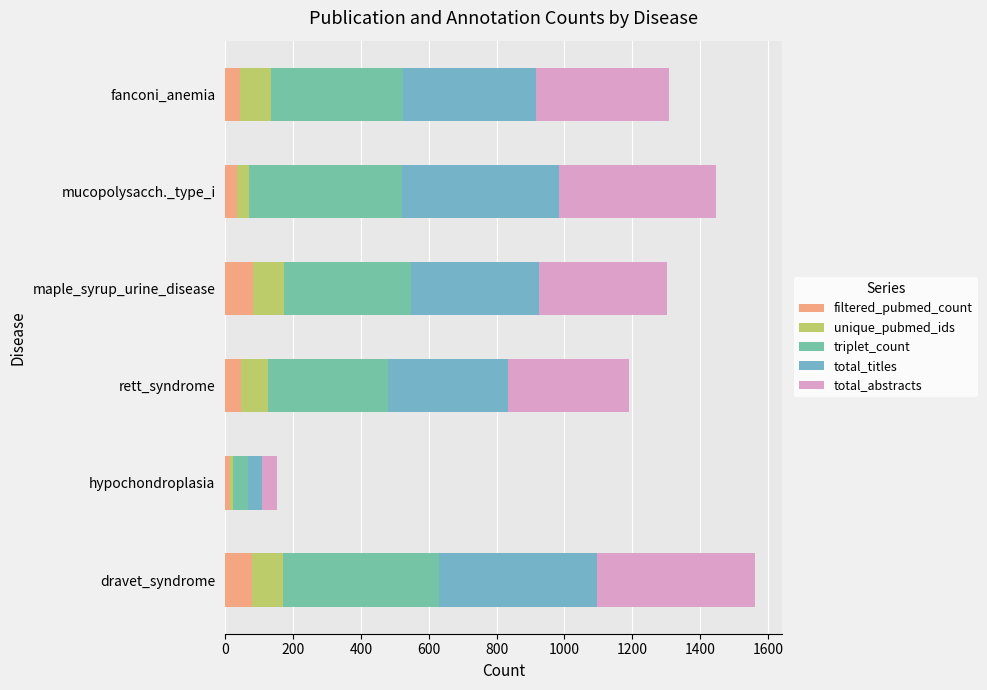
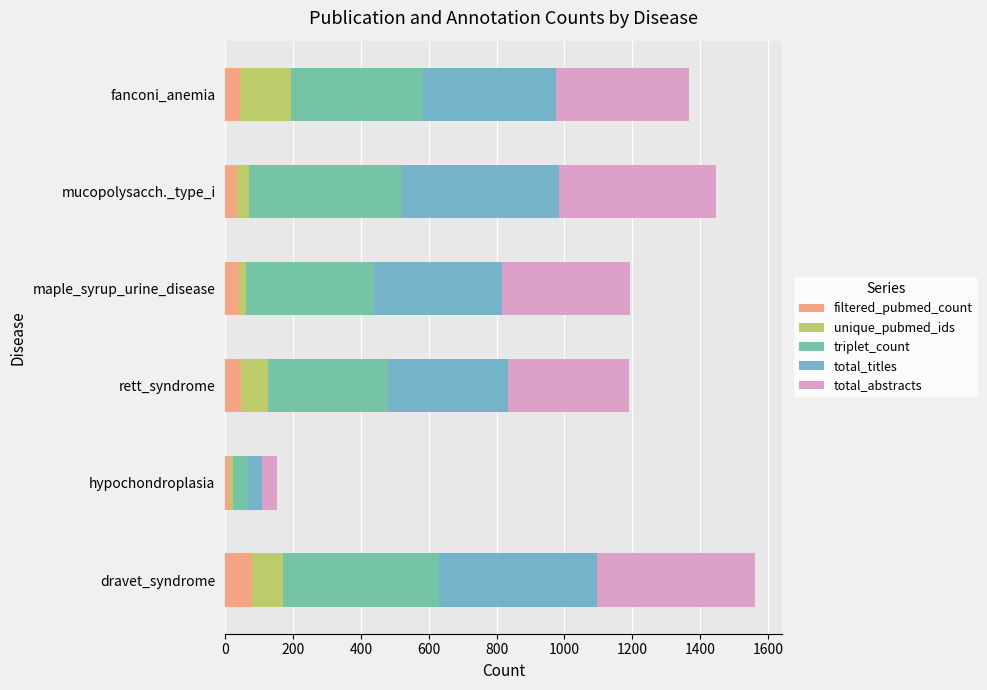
  {
    "filtered_pubmed_count": {
      "fanconi_anemia": 40,
      "mucopolysacch._type_i": 30,
-     "maple_syrup_urine_disease": 80,
+     "maple_syrup_urine_disease": 40,
      "rett_syndrome": 50,
      "hypochondroplasia": 10,
      "dravet_syndrome": 80
    },
    "unique_pubmed_ids": {
-     "fanconi_anemia": 90,
+     "fanconi_anemia": 150,
      "mucopolysacch._type_i": 40,
-     "maple_syrup_urine_disease": 90,
+     "maple_syrup_urine_disease": 20,
      "rett_syndrome": 80,
      "hypochondroplasia": 10,
      "dravet_syndrome": 90
    },
    "total_abstracts": {
      "fanconi_anemia": 390,
      "mucopolysacch._type_i": 460,
      "maple_syrup_urine_disease": 380,
      "rett_syndrome": 360,
      "hypochondroplasia": 40,
      "dravet_syndrome": 470
    }
  }
